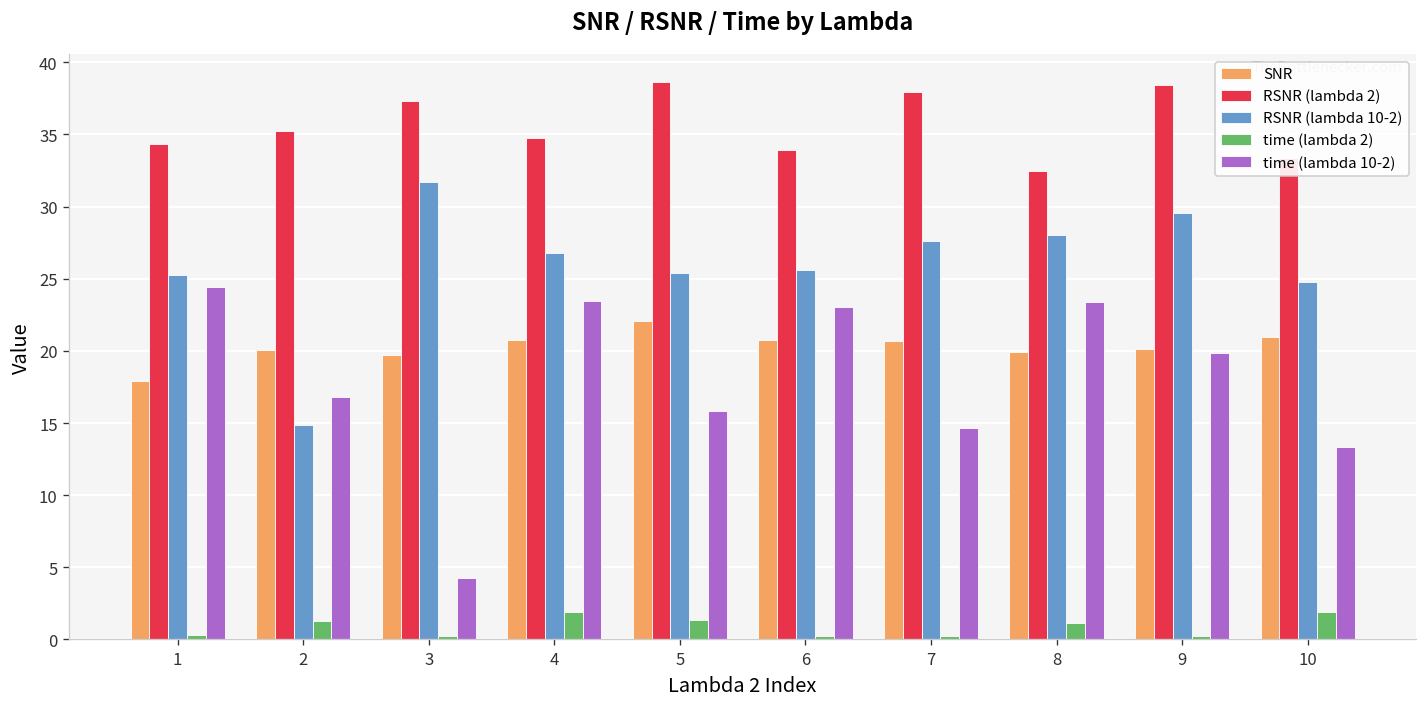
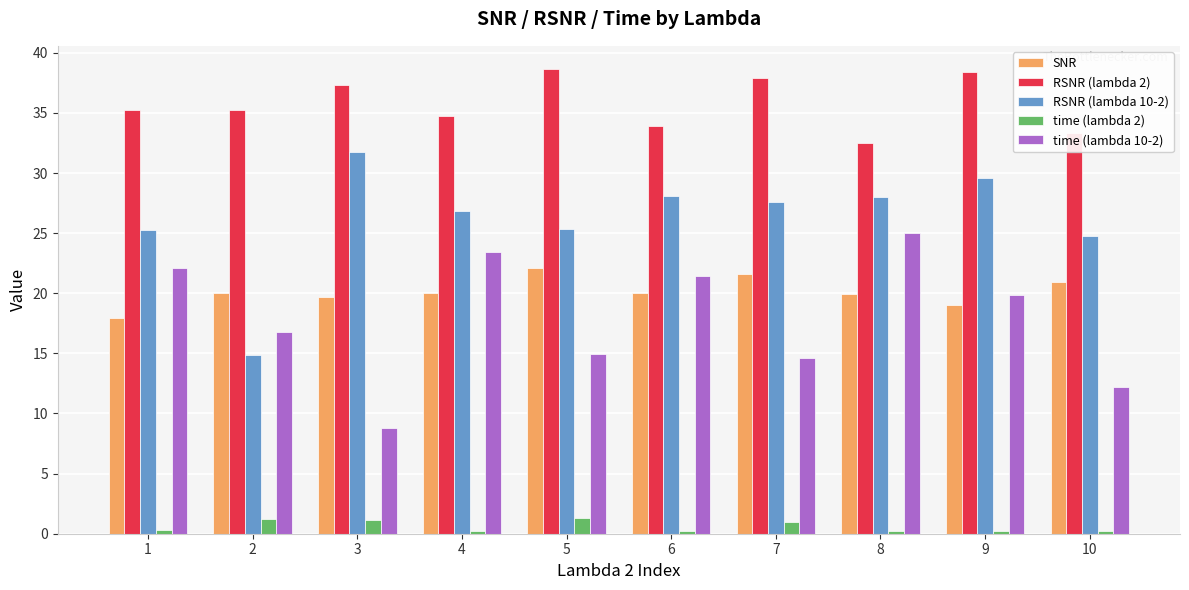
  {
    "SNR": {
      "1": 17.9,
      "2": 20.0,
      "3": 19.7,
-     "4": 20.7,
+     "4": 20.0,
      "5": 22.1,
-     "6": 20.8,
-     "7": 20.7,
+     "6": 20.0,
+     "7": 21.6,
      "8": 19.9,
-     "9": 20.2,
+     "9": 19.0,
      "10": 21.0
    },
    "RSNR (lambda 2)": {
-     "1": 34.3,
+     "1": 35.2,
      "2": 35.3,
      "3": 37.3,
      "4": 34.8,
      "5": 38.6,
      "6": 33.9,
      "7": 37.9,
      "8": 32.5,
      "9": 38.4
    },
    "RSNR (lambda 10-2)": {
      "1": 25.2,
      "2": 14.9,
      "3": 31.7,
      "4": 26.8,
      "5": 25.4,
-     "6": 25.6,
+     "6": 28.1,
      "7": 27.6,
      "8": 28.0,
      "9": 29.6,
      "10": 24.8
    },
    "time (lambda 2)": {
      "1": 0.3,
      "2": 1.3,
-     "3": 0.2,
-     "4": 1.9,
+     "3": 1.2,
+     "4": 0.2,
      "5": 1.3,
      "6": 0.3,
-     "7": 0.3,
-     "8": 1.2,
+     "7": 0.9,
+     "8": 0.2,
      "9": 0.2,
-     "10": 1.9
+     "10": 0.2
    },
    "time (lambda 10-2)": {
-     "1": 24.4,
+     "1": 22.1,
      "2": 16.8,
-     "3": 4.2,
+     "3": 8.8,
      "4": 23.5,
-     "5": 15.9,
-     "6": 23.0,
+     "5": 14.9,
+     "6": 21.4,
      "7": 14.7,
-     "8": 23.4,
+     "8": 25.0,
      "9": 19.9,
-     "10": 13.3
+     "10": 12.2
    }
  }
